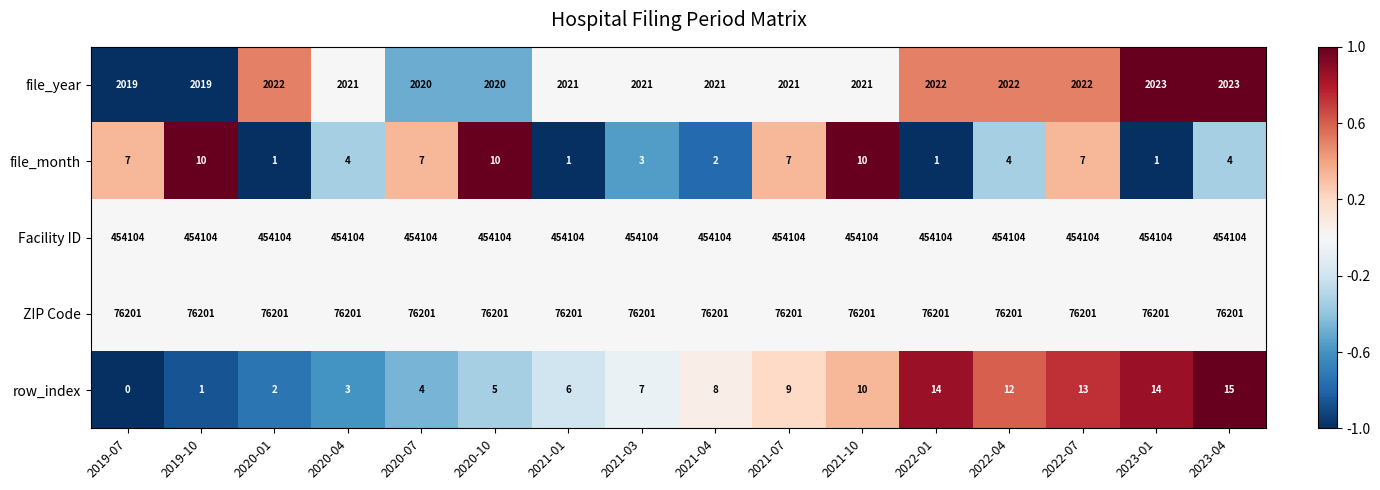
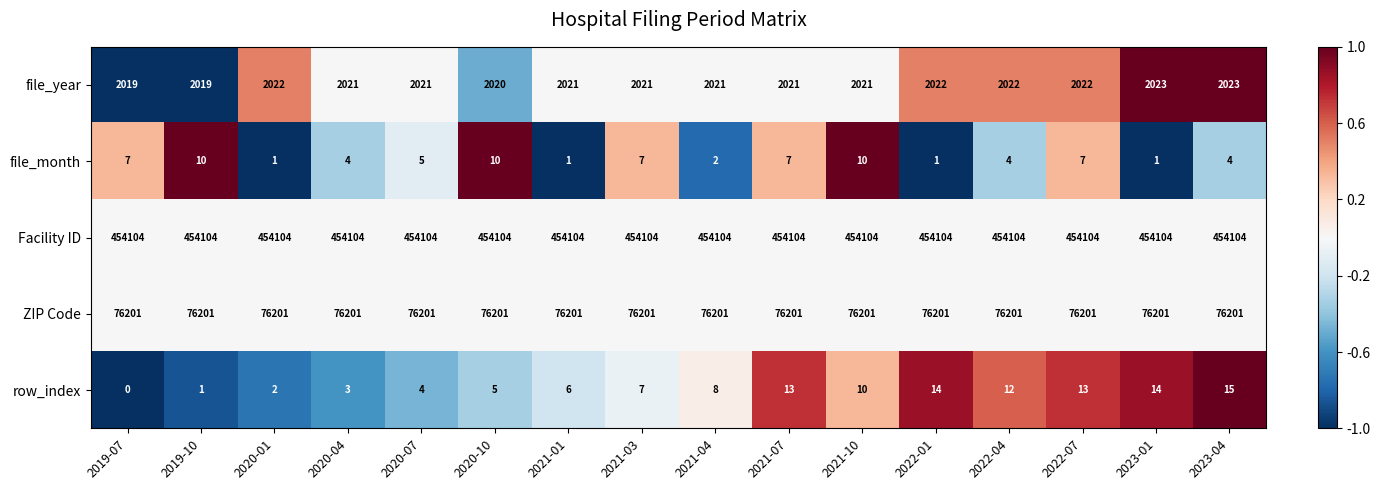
  {
    "file_year": {
      "2019-07": 2019,
      "2019-10": 2019,
      "2020-01": 2022,
      "2020-04": 2021,
-     "2020-07": 2020,
+     "2020-07": 2021,
      "2020-10": 2020,
      "2021-01": 2021,
      "2021-03": 2021,
      "2021-04": 2021,
      "2021-07": 2021,
      "2021-10": 2021,
      "2022-01": 2022,
      "2022-04": 2022,
      "2022-07": 2022,
      "2023-01": 2023,
      "2023-04": 2023
    },
    "file_month": {
      "2019-07": 7,
      "2019-10": 10,
      "2020-01": 1,
      "2020-04": 4,
-     "2020-07": 7,
+     "2020-07": 5,
      "2020-10": 10,
      "2021-01": 1,
-     "2021-03": 3,
+     "2021-03": 7,
      "2021-04": 2,
      "2021-07": 7,
      "2021-10": 10,
      "2022-01": 1,
      "2022-04": 4,
      "2022-07": 7,
      "2023-01": 1,
      "2023-04": 4
    },
    "Facility ID": {
      "2019-07": 454104,
      "2019-10": 454104,
      "2020-01": 454104,
      "2020-04": 454104,
      "2020-07": 454104,
      "2020-10": 454104,
      "2021-01": 454104,
      "2021-03": 454104,
      "2021-04": 454104,
      "2021-07": 454104,
      "2021-10": 454104,
      "2022-01": 454104,
      "2022-04": 454104,
      "2022-07": 454104,
      "2023-01": 454104,
      "2023-04": 454104
    },
    "ZIP Code": {
      "2019-07": 76201,
      "2019-10": 76201,
      "2020-01": 76201,
      "2020-04": 76201,
      "2020-07": 76201,
      "2020-10": 76201,
      "2021-01": 76201,
      "2021-03": 76201,
      "2021-04": 76201,
      "2021-07": 76201,
      "2021-10": 76201,
      "2022-01": 76201,
      "2022-04": 76201,
      "2022-07": 76201,
      "2023-01": 76201,
      "2023-04": 76201
    },
    "row_index": {
      "2019-07": 0,
      "2019-10": 1,
      "2020-01": 2,
      "2020-04": 3,
      "2020-07": 4,
      "2020-10": 5,
      "2021-01": 6,
      "2021-03": 7,
      "2021-04": 8,
-     "2021-07": 9,
+     "2021-07": 13,
      "2021-10": 10,
      "2022-01": 14,
      "2022-04": 12,
      "2022-07": 13,
      "2023-01": 14,
      "2023-04": 15
    }
  }
